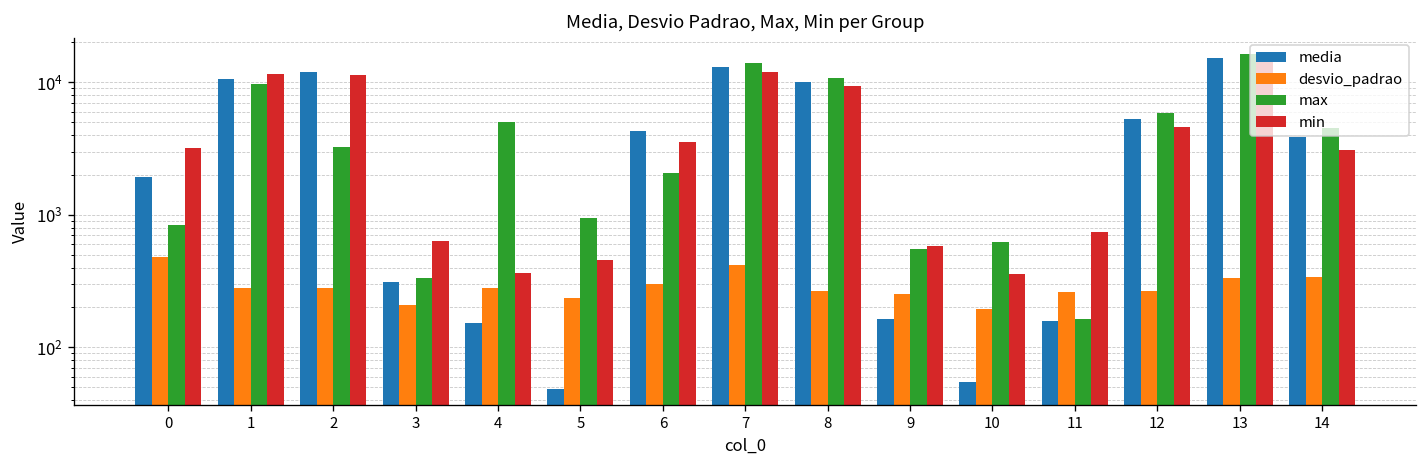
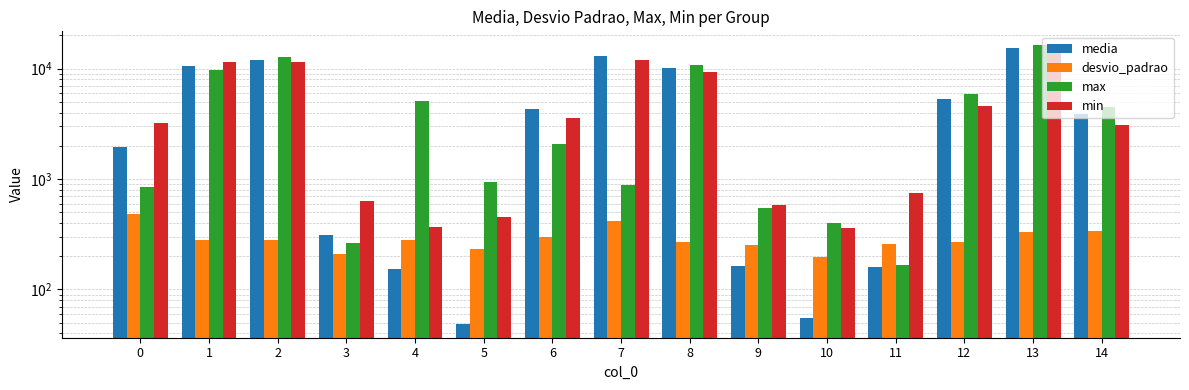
  {
    "media": {
      "0": 1900,
      "1": 11000,
      "2": 12000,
      "3": 310,
      "4": 150,
      "5": 50,
      "6": 4300,
      "7": 13000,
      "8": 10000,
      "9": 160,
      "10": 60,
      "11": 160,
      "12": 5000,
      "13": 15000
    },
    "desvio_padrao": {
      "0": 500,
      "1": 280,
      "2": 280,
      "3": 210,
      "4": 280,
      "5": 230,
      "6": 300,
      "7": 420,
      "8": 270,
      "9": 250,
      "10": 200,
      "11": 260,
      "12": 270,
      "13": 330,
      "14": 340
    },
    "max": {
      "0": 800,
      "1": 10000,
-     "2": 3200,
-     "3": 340,
+     "2": 13000,
+     "3": 270,
      "4": 5000,
      "5": 900,
      "6": 2100,
-     "7": 14000,
+     "7": 900,
      "8": 11000,
      "9": 600,
-     "10": 600,
+     "10": 400,
      "11": 170,
      "12": 6000,
      "13": 16000
    },
    "min": {
      "0": 3200,
      "1": 12000,
      "2": 11000,
      "3": 600,
      "4": 370,
      "5": 460,
      "6": 3500,
      "7": 12000,
      "8": 9000,
      "9": 600,
      "10": 360,
      "11": 700,
      "12": 4600,
      "14": 3100
    }
  }
